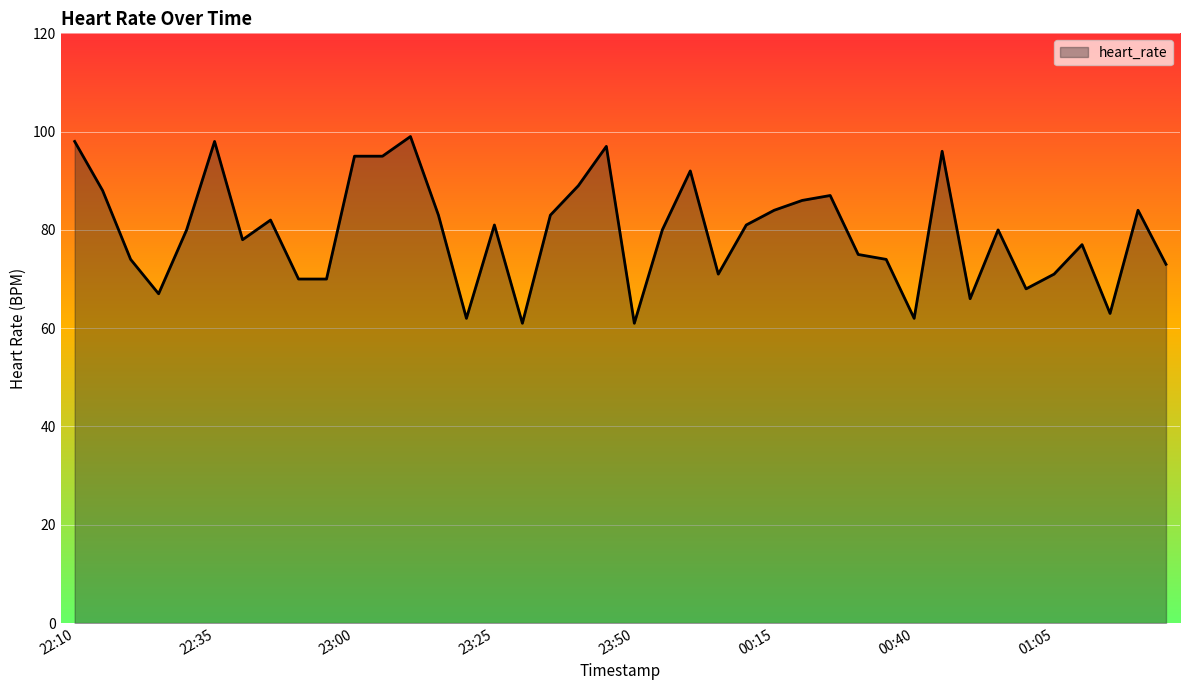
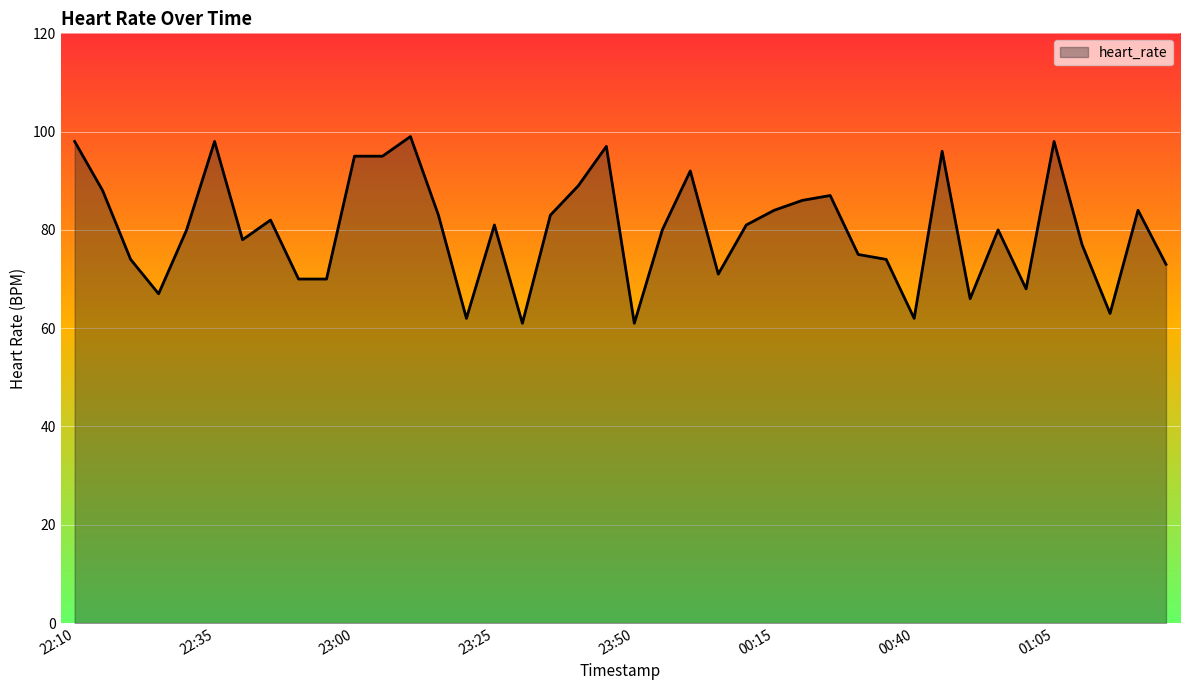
  {
    "22:10": 98,
    "22:35": 98,
    "23:00": 95,
    "23:25": 81,
    "23:50": 61,
    "00:15": 84,
    "00:40": 62,
-   "01:05": 71
+   "01:05": 98
  }
